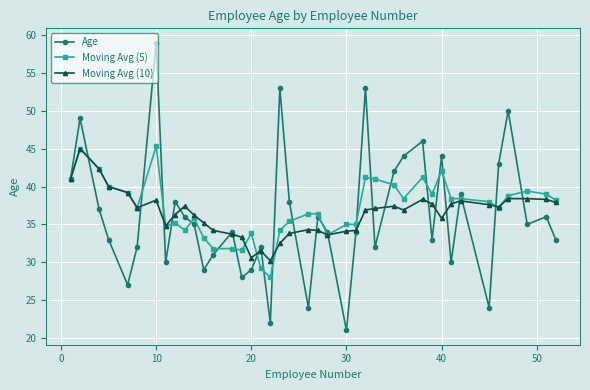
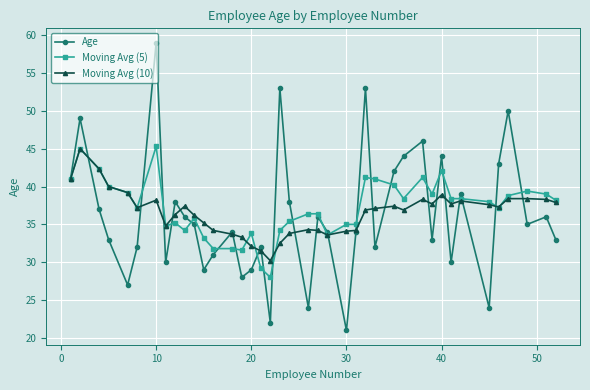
  {
    "Age": {
      "20": 29,
      "30": 21,
      "40": 44
    },
    "Moving Avg (5)": {
      "10": 45,
      "20": 34,
      "30": 35,
      "40": 42
    },
    "Moving Avg (10)": {
      "10": 38,
-     "20": 31,
+     "20": 32,
      "30": 34,
-     "40": 36
+     "40": 39
    }
  }
